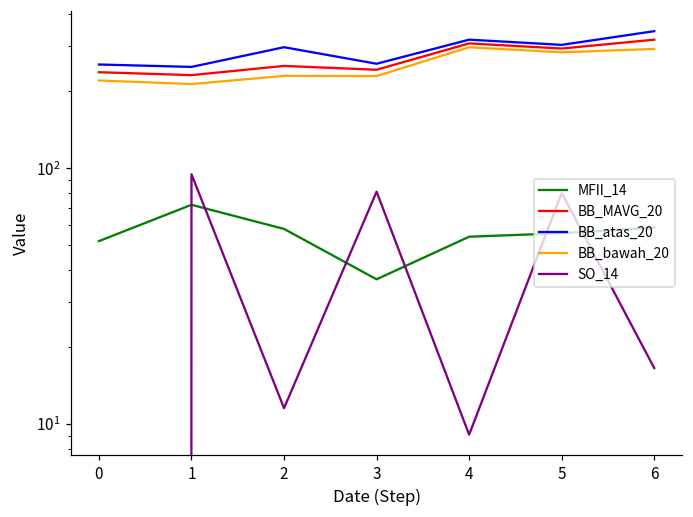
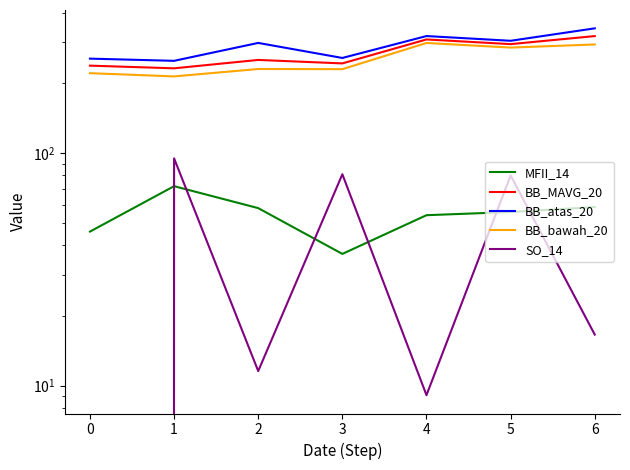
  {
    "MFII_14": {
-     "0": 52,
+     "0": 46,
      "1": 72,
      "2": 58,
      "3": 37,
      "4": 54
    },
    "BB_MAVG_20": {
      "0": 240,
      "1": 230,
      "2": 250,
      "3": 240,
      "4": 310,
      "5": 290,
      "6": 320
    },
    "BB_atas_20": {
      "0": 250,
      "1": 250,
      "2": 300,
      "3": 260,
      "4": 320,
      "5": 300,
      "6": 340
    },
    "BB_bawah_20": {
      "0": 220,
      "1": 210,
      "2": 230,
      "3": 230,
      "4": 300,
      "5": 280,
      "6": 290
    },
    "SO_14": {
      "1": 95,
      "2": 12,
      "3": 81,
      "4": 9,
      "6": 17
    }
  }
